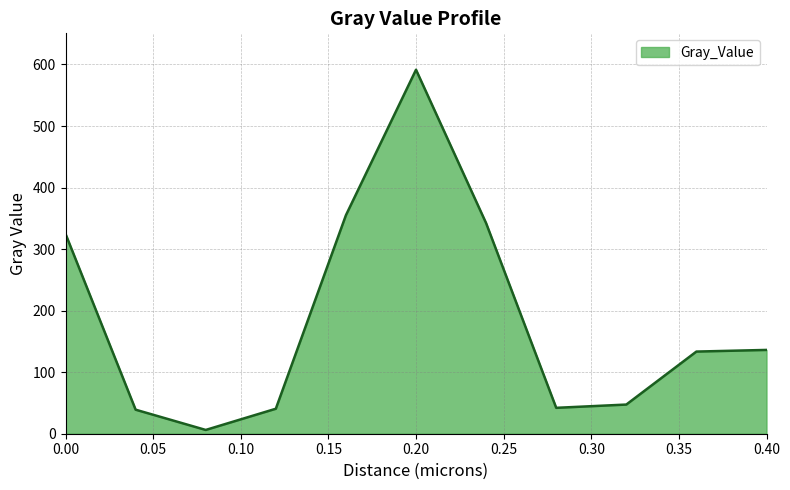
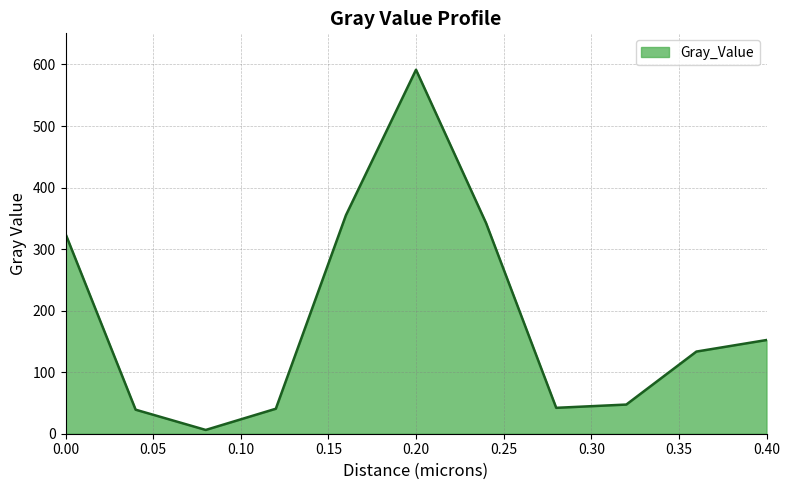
  {
    "0.00": 320,
    "0.20": 590,
-   "0.40": 140
+   "0.40": 150
  }
